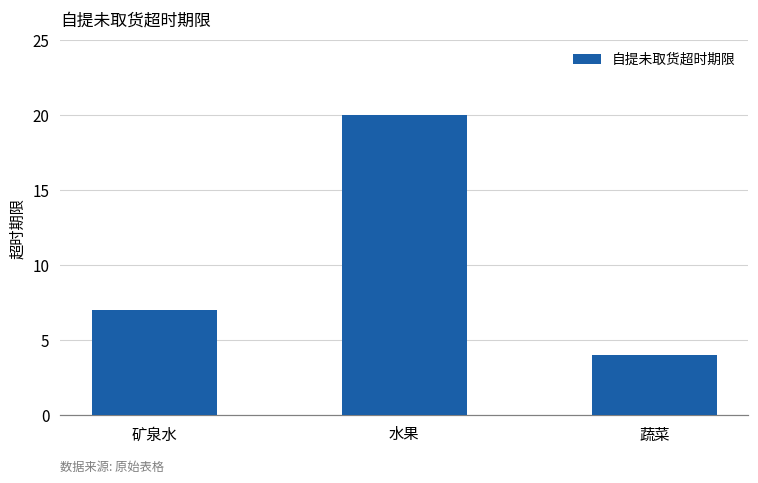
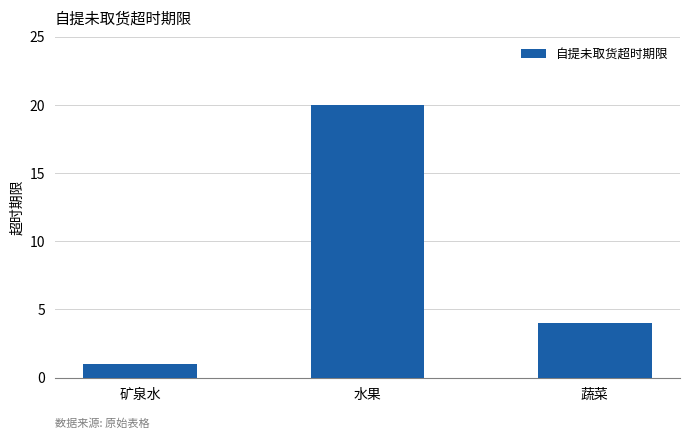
  {
-   "矿泉水": 7,
+   "矿泉水": 1,
    "水果": 20,
    "蔬菜": 4
  }
